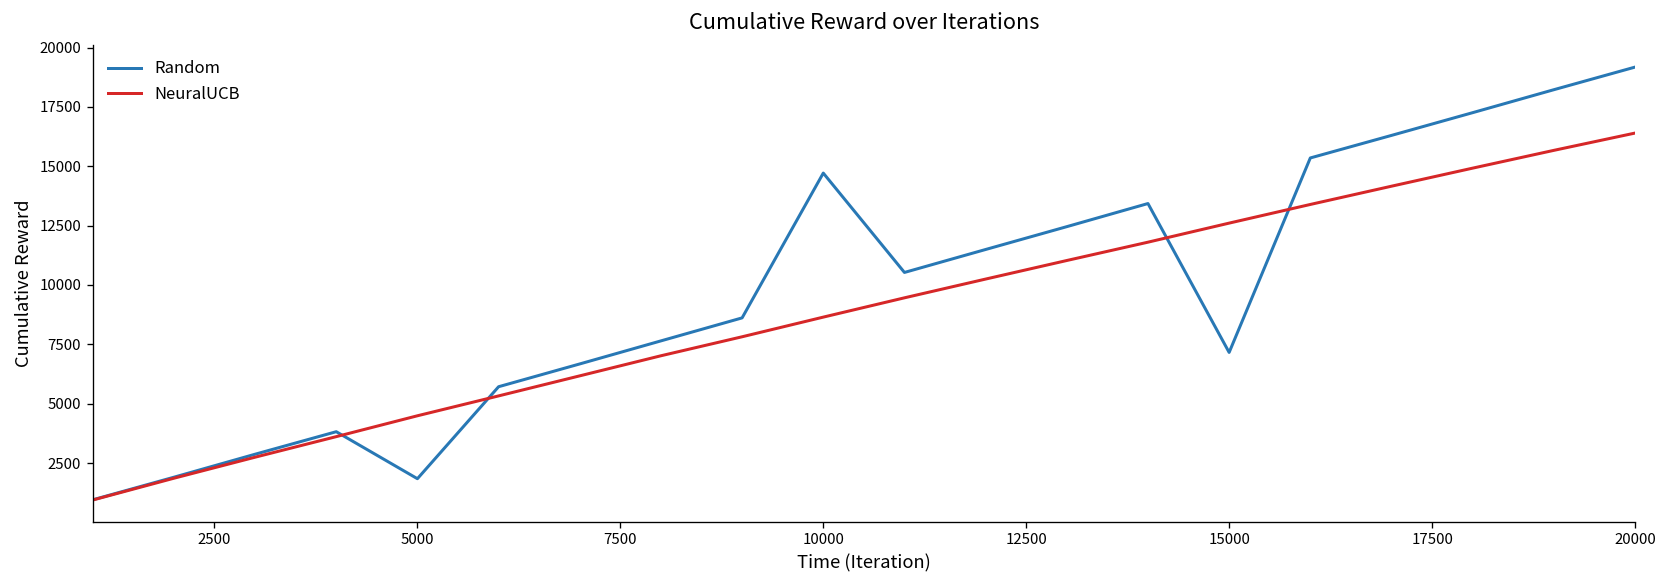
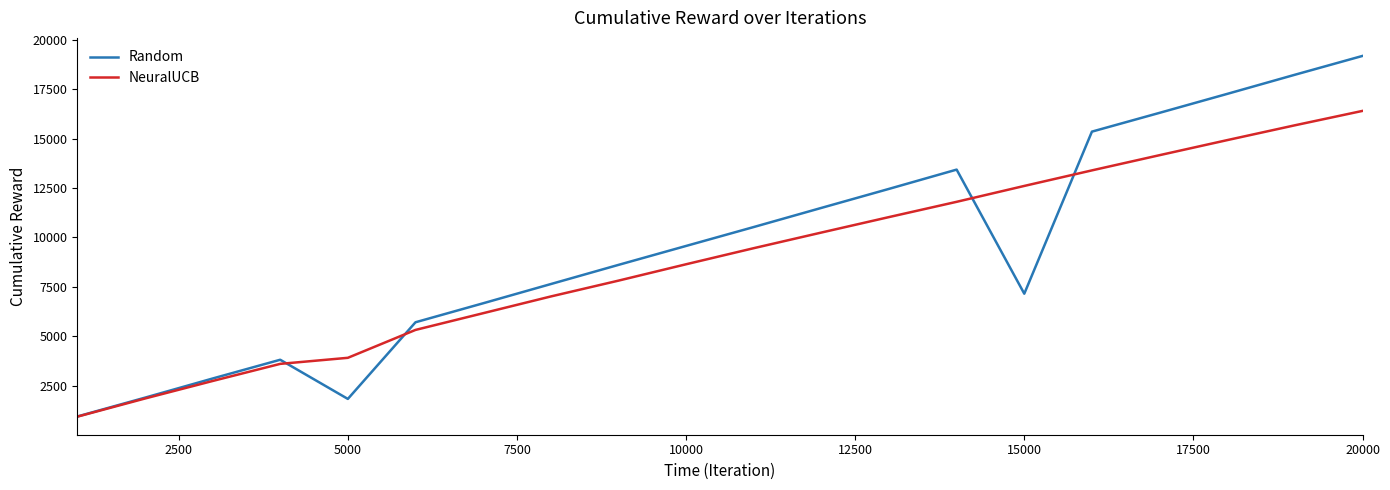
  {
    "Random": {
      "5000": 1800,
-     "10000": 14700,
+     "10000": 9600,
      "15000": 7200,
      "20000": 19200
    },
    "NeuralUCB": {
-     "5000": 4500,
+     "5000": 3900,
      "10000": 8600,
      "15000": 12600,
      "20000": 16400
    }
  }
